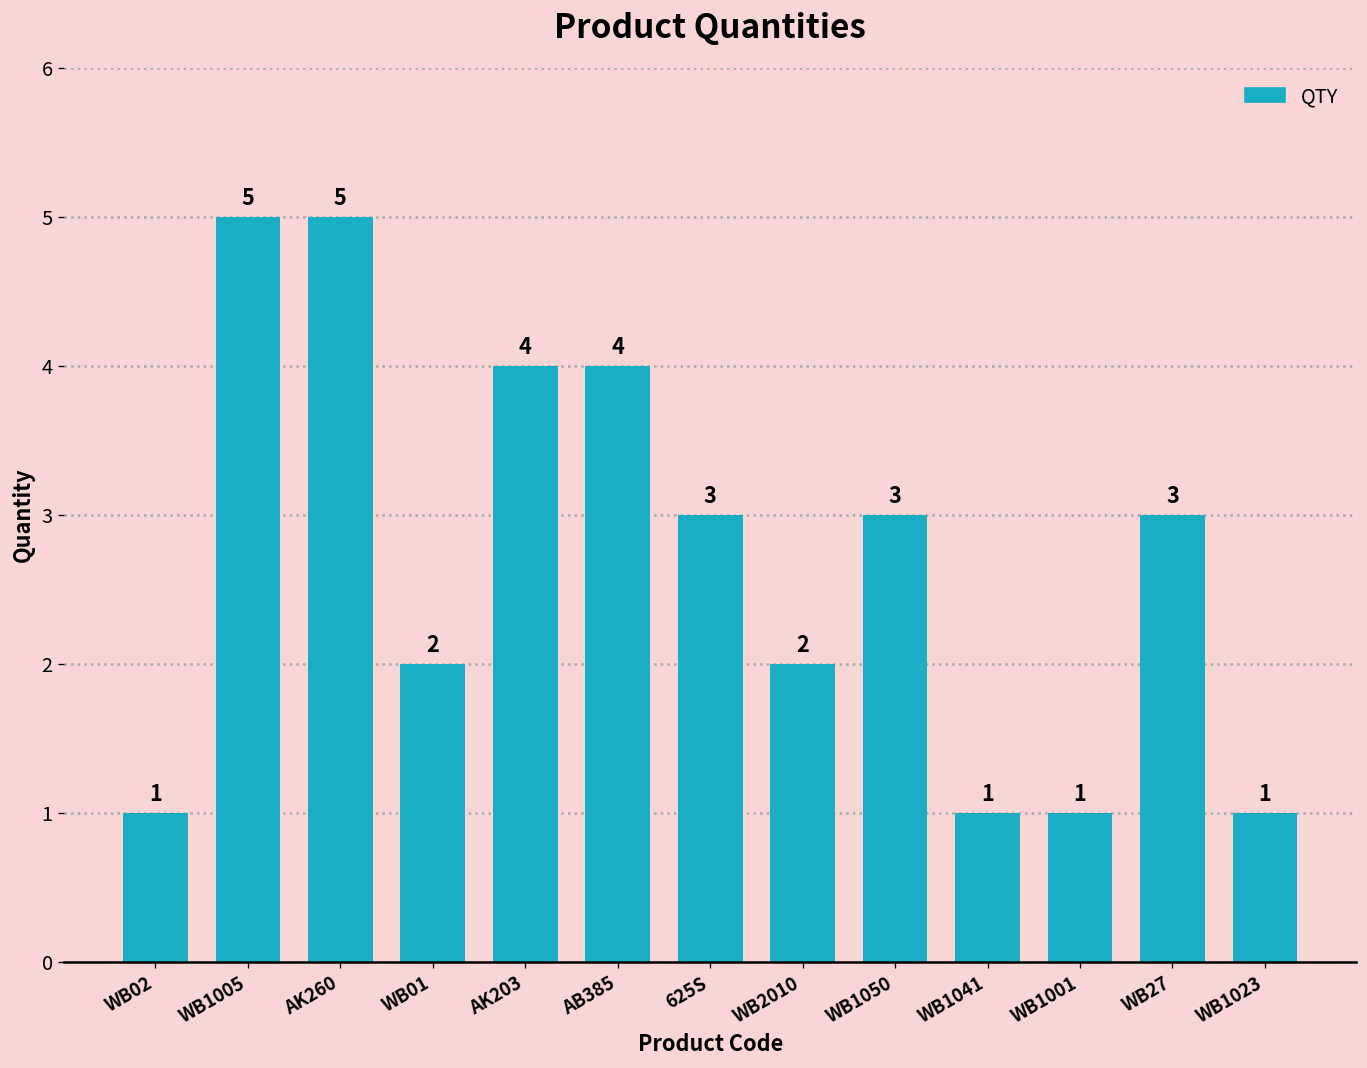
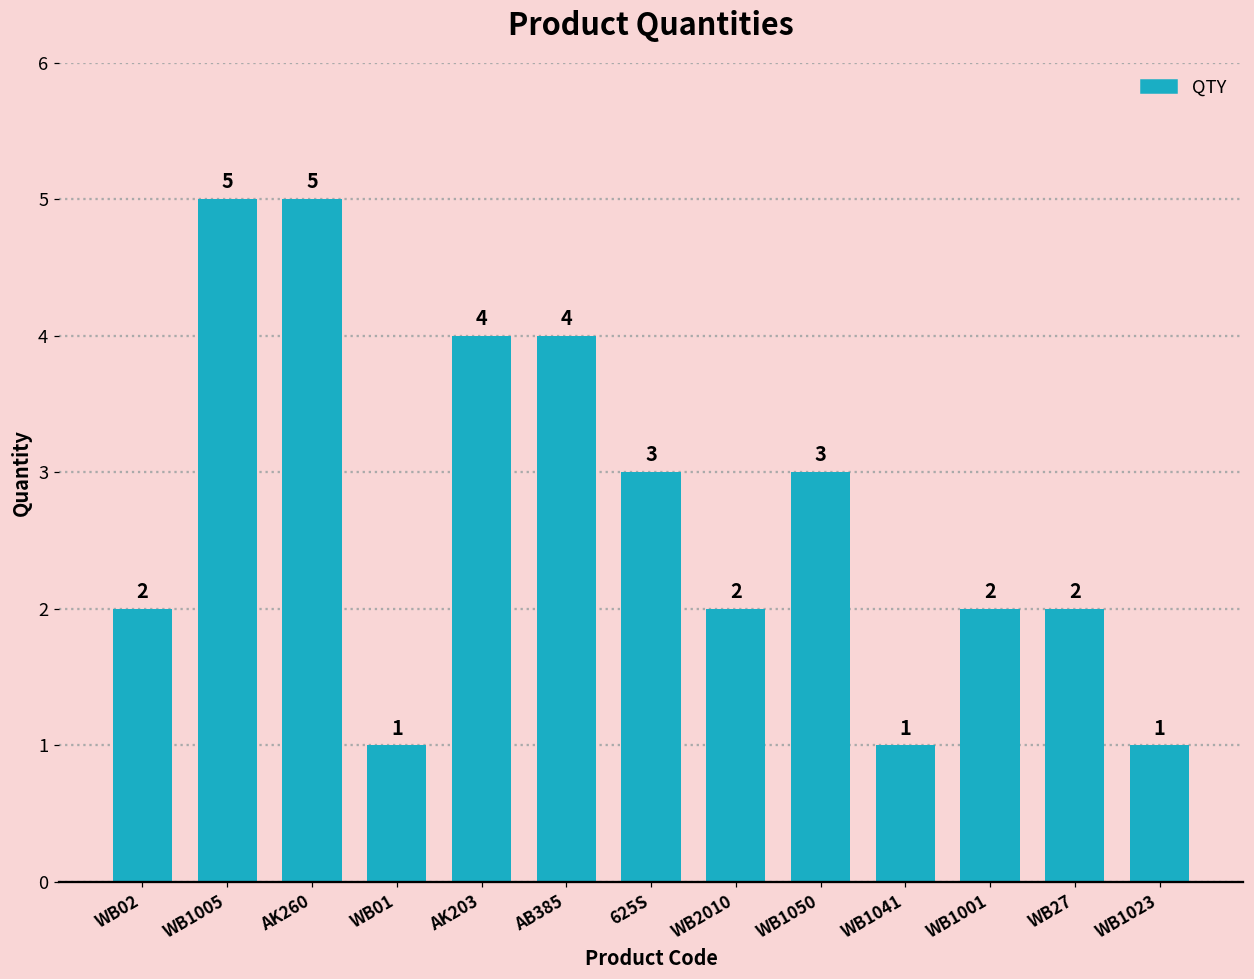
  {
-   "WB02": 1,
+   "WB02": 2,
    "WB1005": 5,
    "AK260": 5,
-   "WB01": 2,
+   "WB01": 1,
    "AK203": 4,
    "AB385": 4,
    "625S": 3,
    "WB2010": 2,
    "WB1050": 3,
    "WB1041": 1,
-   "WB1001": 1,
-   "WB27": 3,
+   "WB1001": 2,
+   "WB27": 2,
    "WB1023": 1
  }
